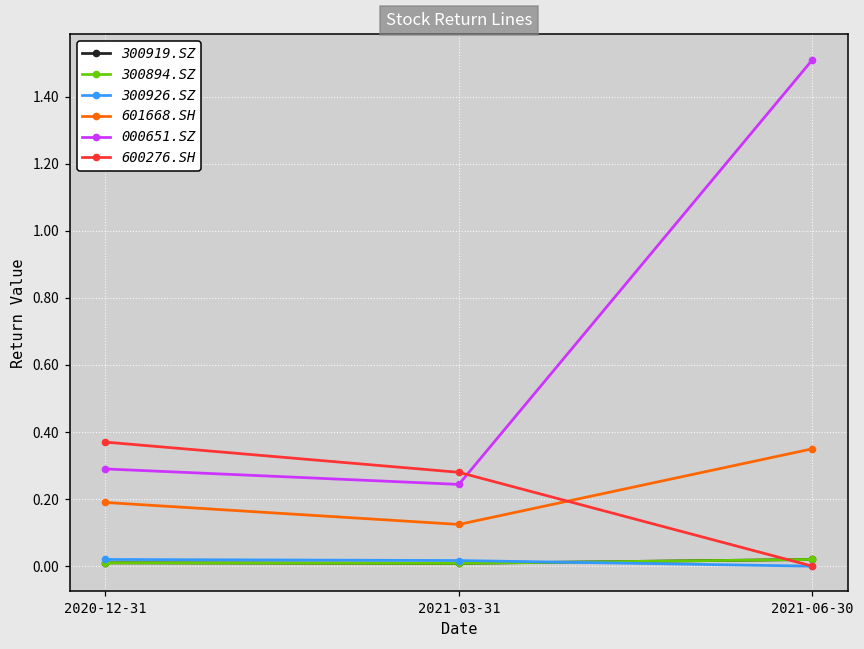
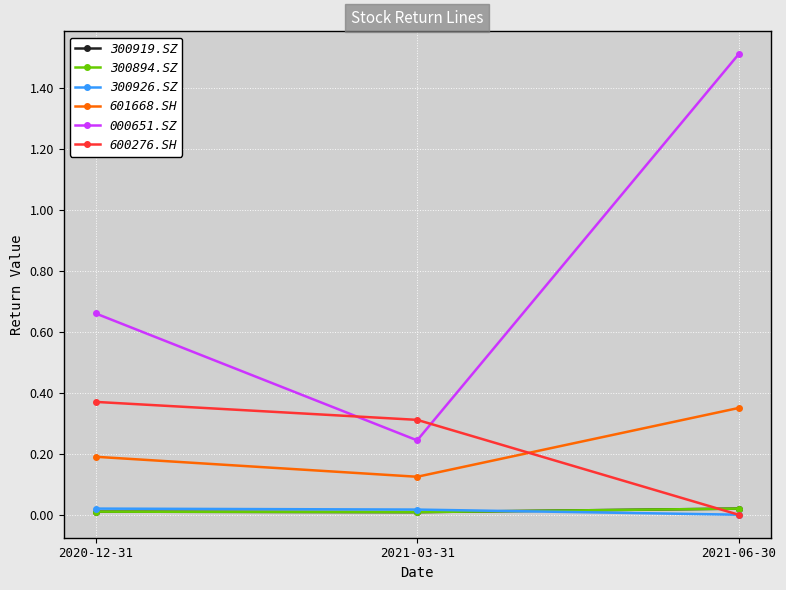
  {
    "300894.SZ": {
      "2020-12-31": 0.01,
      "2021-06-30": 0.02
    },
    "300926.SZ": {
      "2020-12-31": 0.02
    },
    "601668.SH": {
      "2020-12-31": 0.19,
      "2021-03-31": 0.12,
      "2021-06-30": 0.35
    },
    "000651.SZ": {
-     "2020-12-31": 0.29,
+     "2020-12-31": 0.66,
      "2021-03-31": 0.24,
      "2021-06-30": 1.51
    },
    "600276.SH": {
      "2020-12-31": 0.37,
-     "2021-03-31": 0.28
+     "2021-03-31": 0.31
    }
  }
